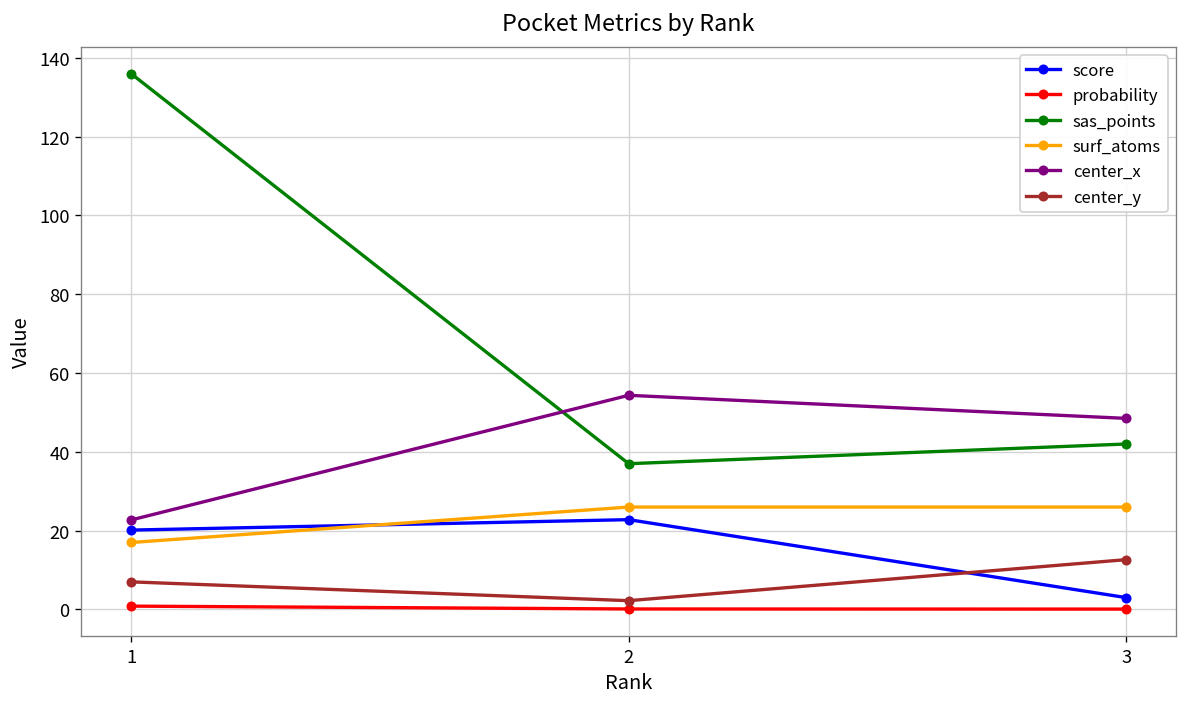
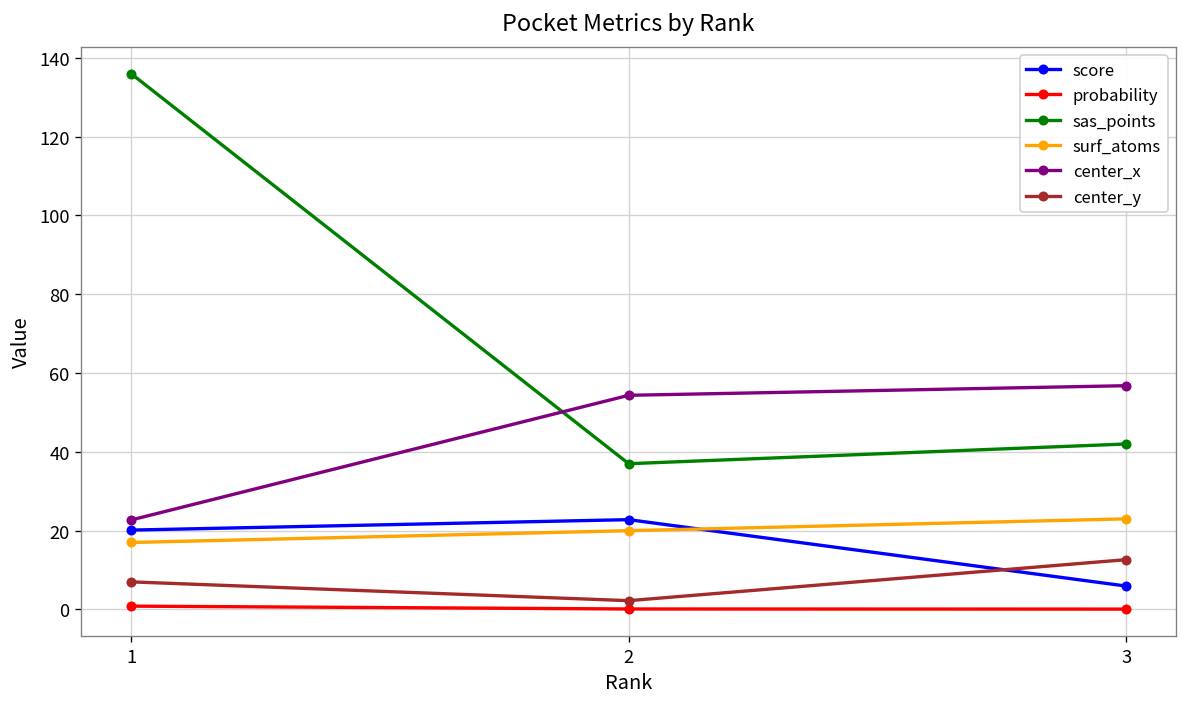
  {
    "score": {
      "1": 20,
      "2": 23,
-     "3": 3
+     "3": 6
    },
    "probability": {
      "1": 1,
      "2": 0,
      "3": 0
    },
    "sas_points": {
      "1": 136,
      "2": 37,
      "3": 42
    },
    "surf_atoms": {
      "1": 17,
-     "2": 26,
-     "3": 26
+     "2": 20,
+     "3": 23
    },
    "center_x": {
      "1": 23,
      "2": 54,
-     "3": 49
+     "3": 57
    },
    "center_y": {
      "1": 7,
      "2": 2,
      "3": 13
    }
  }
